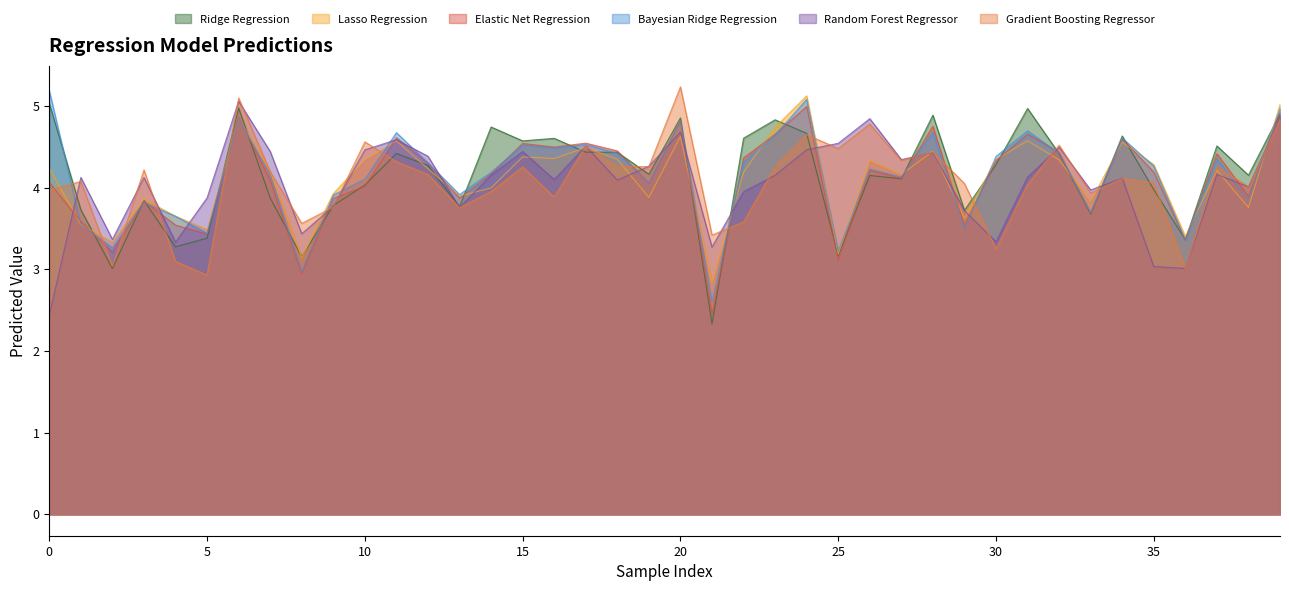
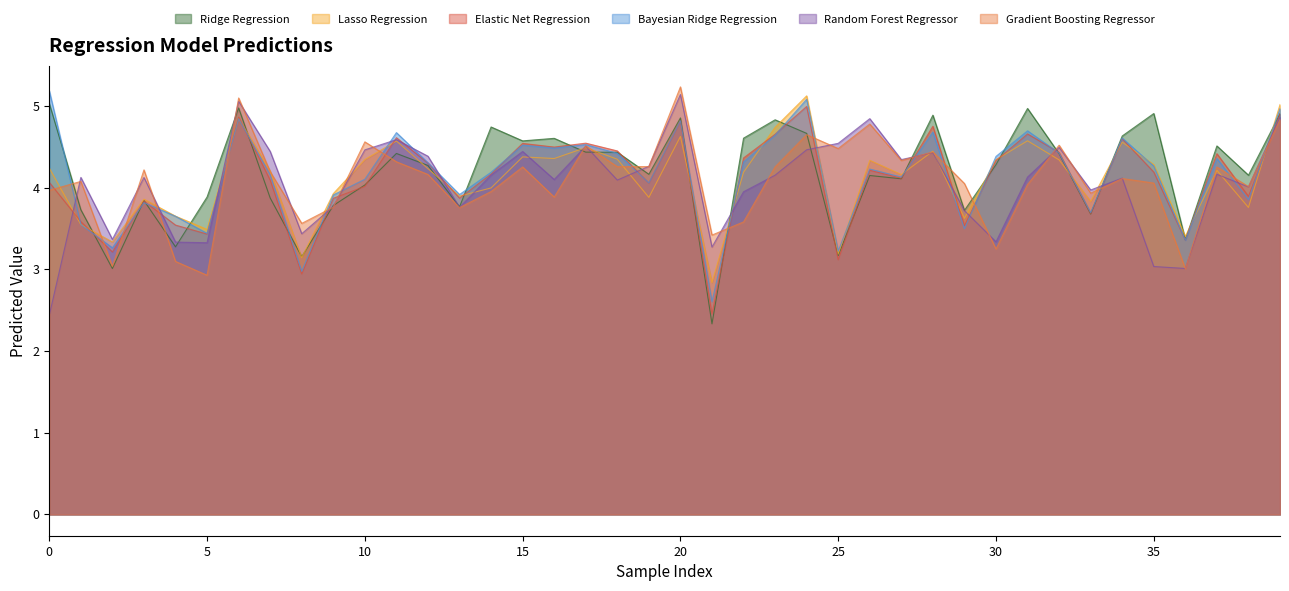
  {
    "Ridge Regression": {
      "0": 5.0,
-     "5": 3.4,
+     "5": 3.9,
      "15": 4.6,
      "20": 4.9,
      "30": 4.3,
-     "35": 4.0
+     "35": 4.9
    },
    "Bayesian Ridge Regression": {
      "0": 5.2,
      "10": 4.1,
      "25": 3.2,
      "30": 4.4
    },
    "Random Forest Regressor": {
      "0": 2.4,
-     "5": 3.9,
+     "5": 3.3,
      "10": 4.5,
      "15": 4.4,
-     "20": 4.7,
+     "20": 5.1,
      "25": 4.5,
      "30": 3.3,
      "35": 3.0
    }
  }
